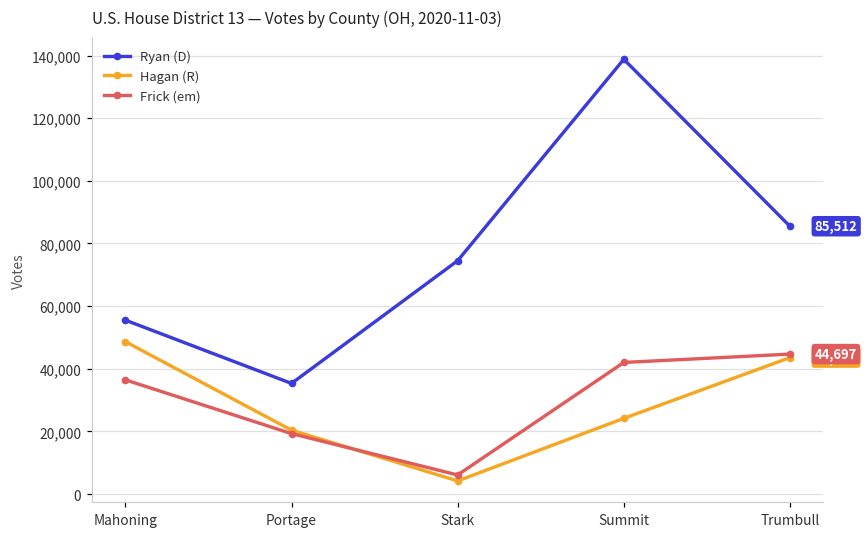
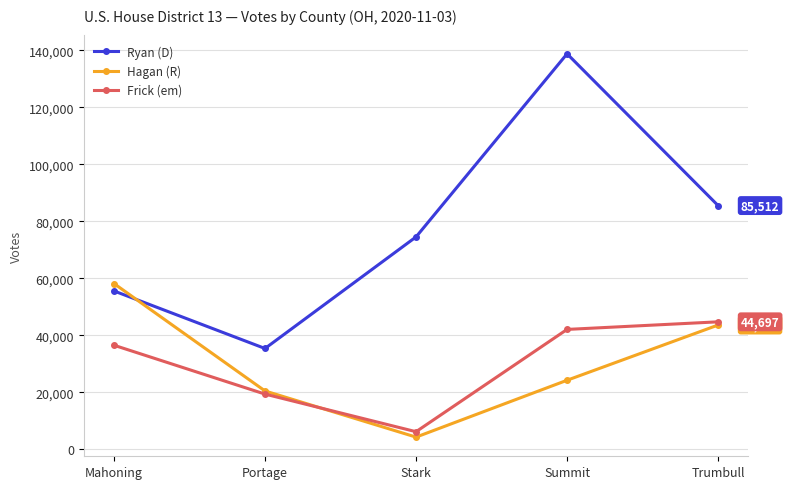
  {
    "Ryan (D)": {
      "Mahoning": "56,000",
      "Portage": "35,000",
      "Stark": "75,000",
      "Summit": "139,000"
    },
    "Hagan (R)": {
-     "Mahoning": "49,000",
+     "Mahoning": "58,000",
      "Portage": "20,000",
      "Stark": "4,000",
      "Summit": "24,000"
    },
    "Frick (em)": {
      "Mahoning": "36,000",
      "Portage": "19,000",
      "Stark": "6,000",
      "Summit": "42,000"
    }
  }
